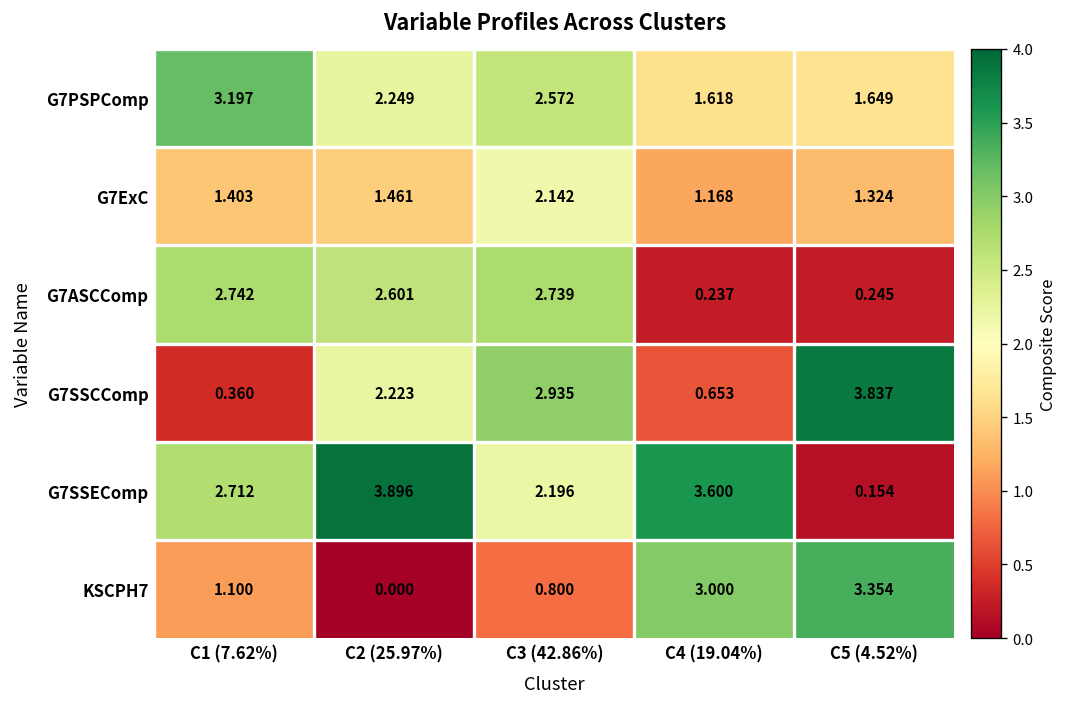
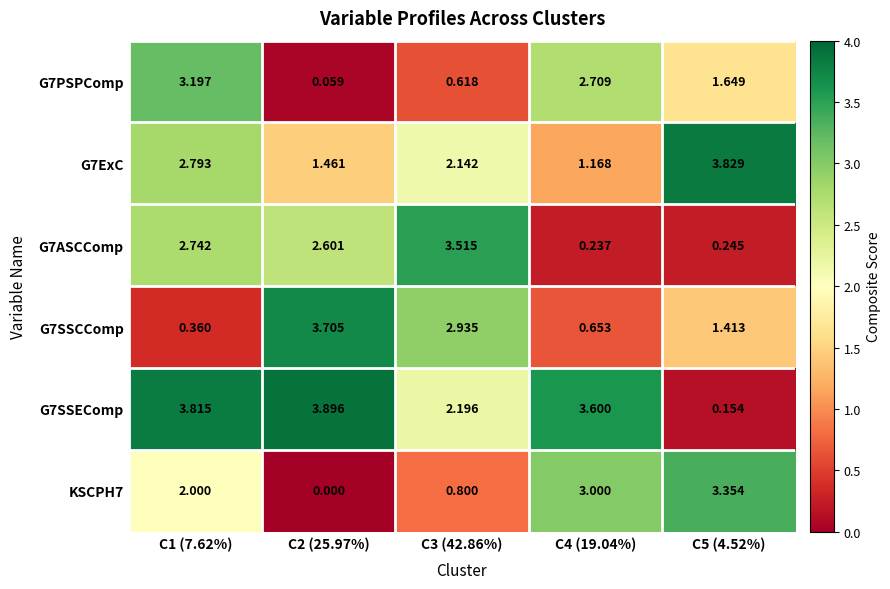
  {
    "G7PSPComp": {
      "C1 (7.62%)": 3.197,
-     "C2 (25.97%)": 2.249,
-     "C3 (42.86%)": 2.572,
-     "C4 (19.04%)": 1.618,
+     "C2 (25.97%)": 0.059,
+     "C3 (42.86%)": 0.618,
+     "C4 (19.04%)": 2.709,
      "C5 (4.52%)": 1.649
    },
    "G7ExC": {
-     "C1 (7.62%)": 1.403,
+     "C1 (7.62%)": 2.793,
      "C2 (25.97%)": 1.461,
      "C3 (42.86%)": 2.142,
      "C4 (19.04%)": 1.168,
-     "C5 (4.52%)": 1.324
+     "C5 (4.52%)": 3.829
    },
    "G7ASCComp": {
      "C1 (7.62%)": 2.742,
      "C2 (25.97%)": 2.601,
-     "C3 (42.86%)": 2.739,
+     "C3 (42.86%)": 3.515,
      "C4 (19.04%)": 0.237,
      "C5 (4.52%)": 0.245
    },
    "G7SSCComp": {
      "C1 (7.62%)": 0.360,
-     "C2 (25.97%)": 2.223,
+     "C2 (25.97%)": 3.705,
      "C3 (42.86%)": 2.935,
      "C4 (19.04%)": 0.653,
-     "C5 (4.52%)": 3.837
+     "C5 (4.52%)": 1.413
    },
    "G7SSEComp": {
-     "C1 (7.62%)": 2.712,
+     "C1 (7.62%)": 3.815,
      "C2 (25.97%)": 3.896,
      "C3 (42.86%)": 2.196,
      "C4 (19.04%)": 3.600,
      "C5 (4.52%)": 0.154
    },
    "KSCPH7": {
-     "C1 (7.62%)": 1.100,
+     "C1 (7.62%)": 2.000,
      "C2 (25.97%)": 0.000,
      "C3 (42.86%)": 0.800,
      "C4 (19.04%)": 3.000,
      "C5 (4.52%)": 3.354
    }
  }
